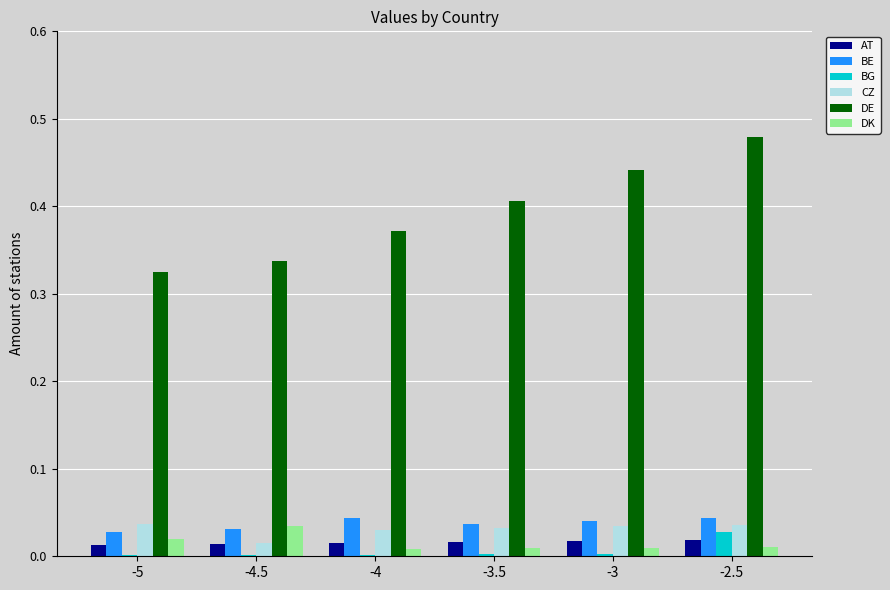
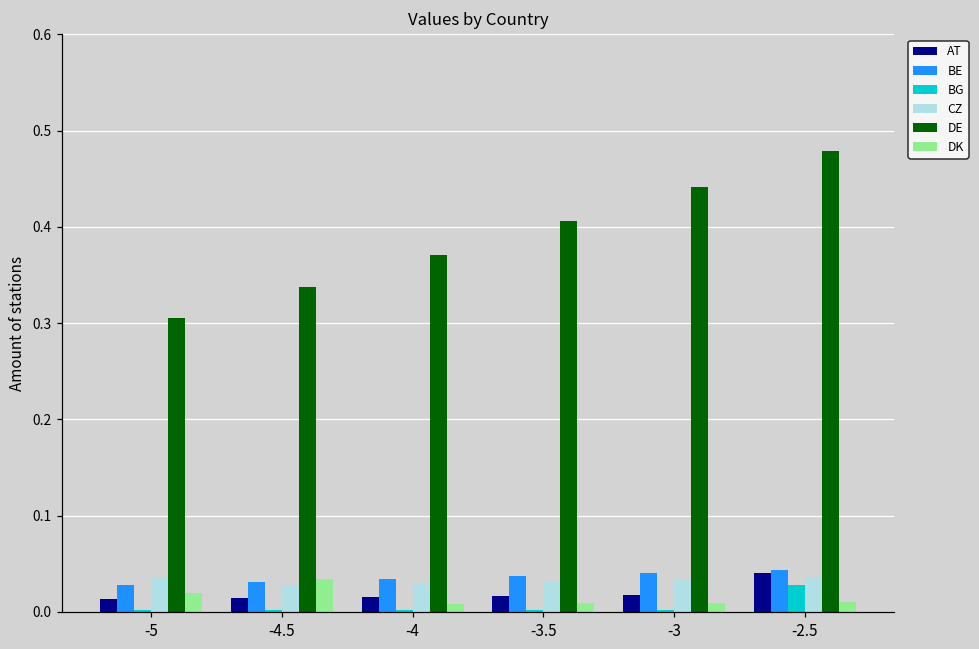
  {
    "AT": {
      "-5": 0.01,
      "-4.5": 0.01,
      "-4": 0.02,
      "-3.5": 0.02,
      "-3": 0.02,
-     "-2.5": 0.02
+     "-2.5": 0.04
    },
    "BE": {
      "-5": 0.03,
      "-4.5": 0.03,
-     "-4": 0.04,
+     "-4": 0.03,
      "-3.5": 0.04,
      "-3": 0.04,
      "-2.5": 0.04
    },
    "BG": {
      "-2.5": 0.03
    },
    "CZ": {
      "-5": 0.04,
-     "-4.5": 0.01,
+     "-4.5": 0.03,
      "-4": 0.03,
      "-3.5": 0.03,
      "-3": 0.03,
      "-2.5": 0.04
    },
    "DE": {
-     "-5": 0.33,
+     "-5": 0.31,
      "-4.5": 0.34,
      "-4": 0.37,
      "-3.5": 0.41,
      "-3": 0.44,
      "-2.5": 0.48
    },
    "DK": {
      "-5": 0.02,
      "-4.5": 0.03,
      "-4": 0.01,
      "-3.5": 0.01,
      "-3": 0.01,
      "-2.5": 0.01
    }
  }
